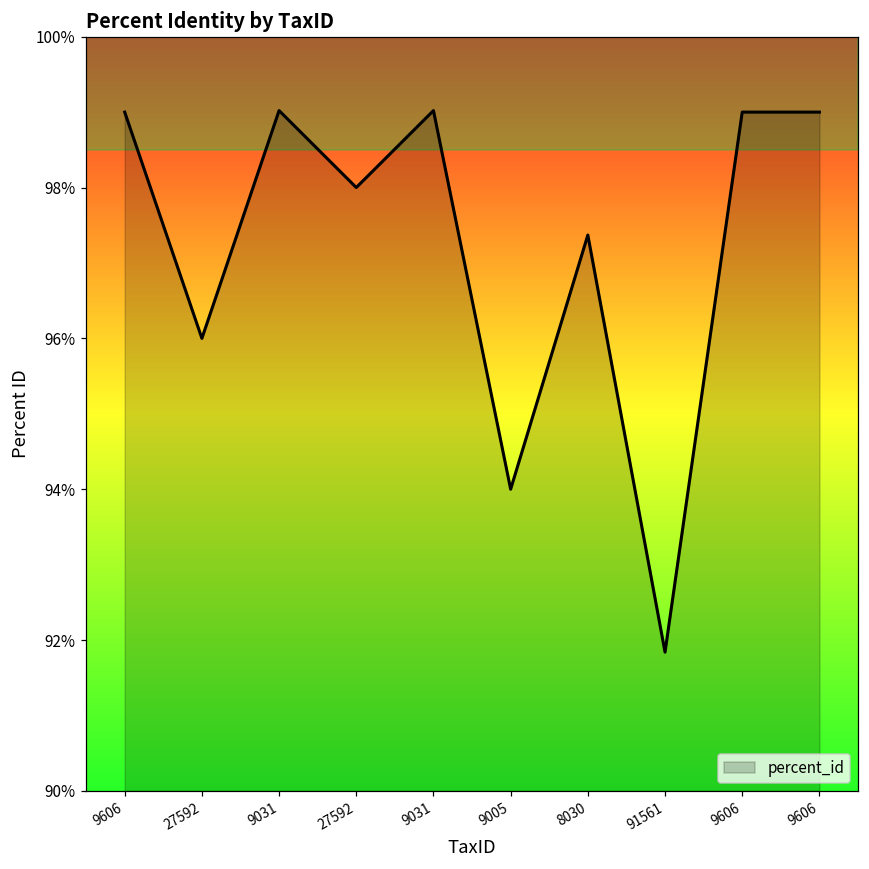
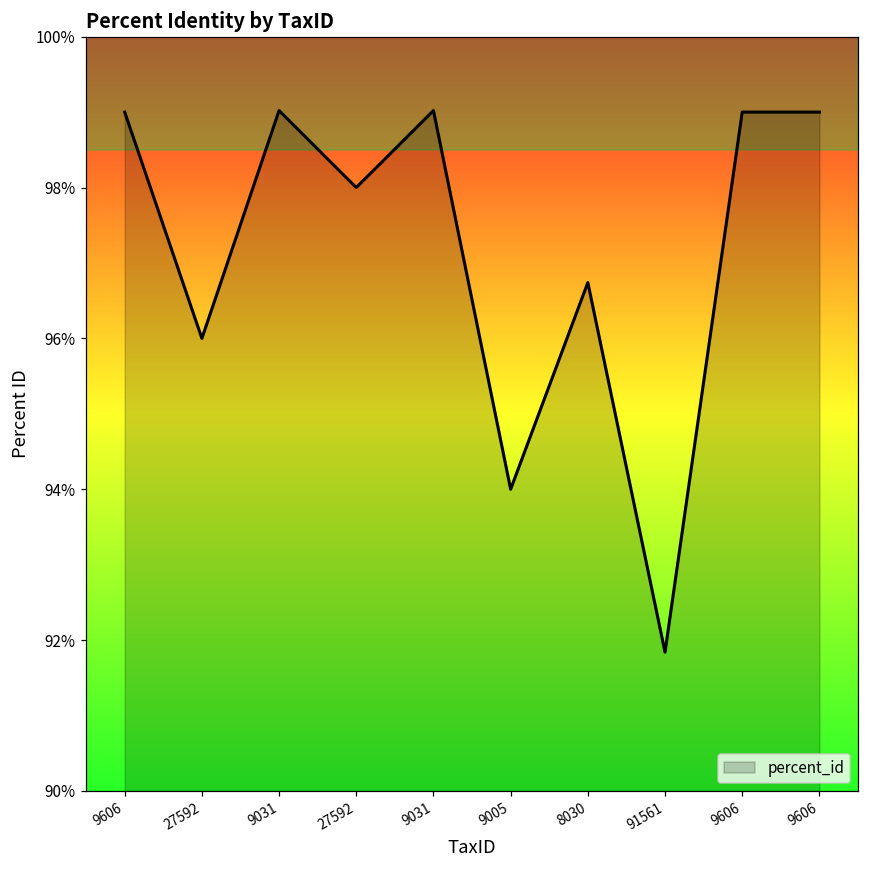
  {
    "9005": "94.0%",
-   "8030": "97.4%",
+   "8030": "96.7%",
    "91561": "91.8%"
  }
